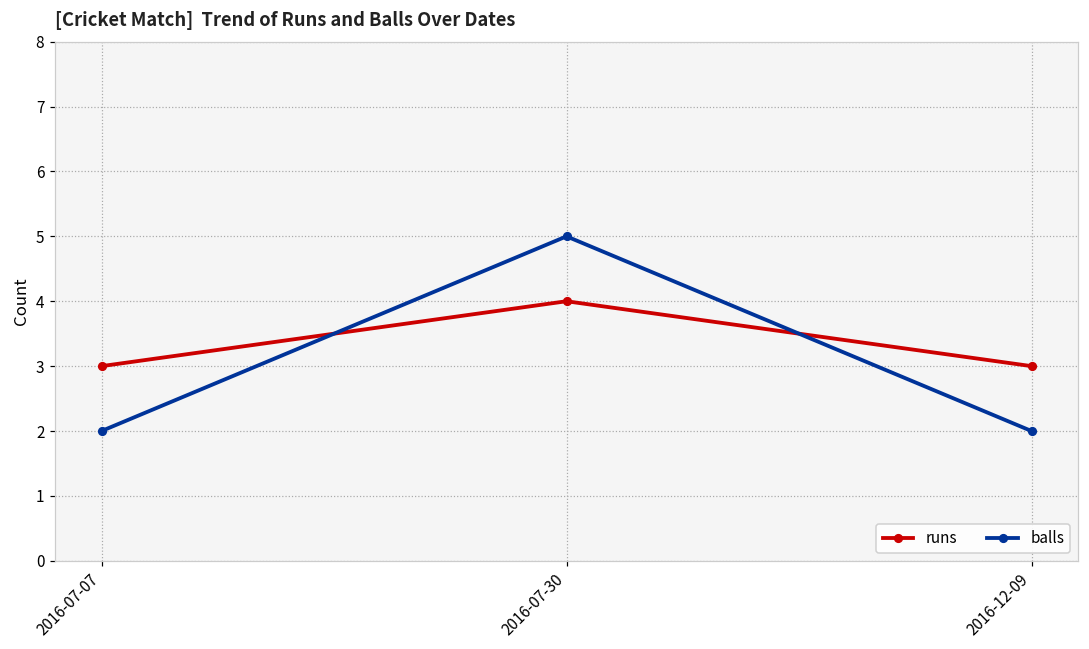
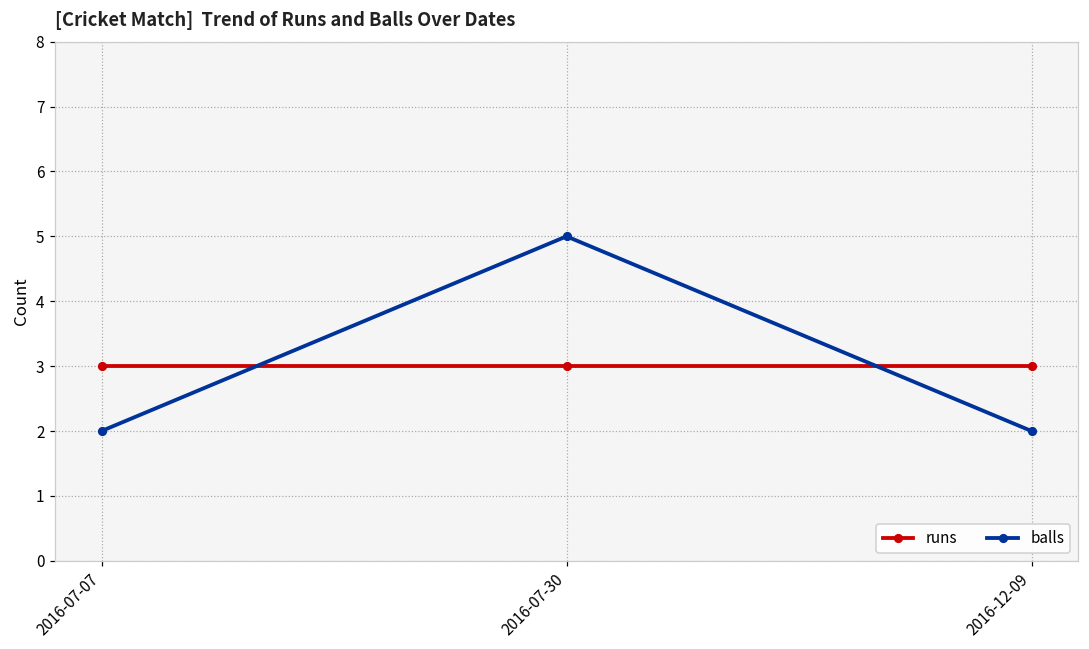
  {
    "runs": {
      "2016-07-07": 3,
-     "2016-07-30": 4,
+     "2016-07-30": 3,
      "2016-12-09": 3
    },
    "balls": {
      "2016-07-07": 2,
      "2016-07-30": 5,
      "2016-12-09": 2
    }
  }
